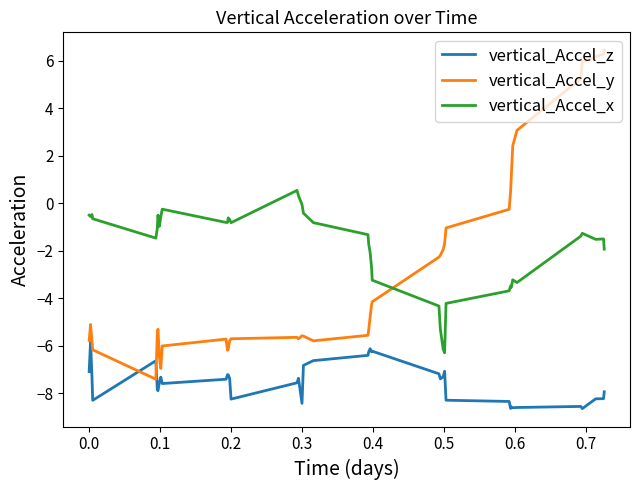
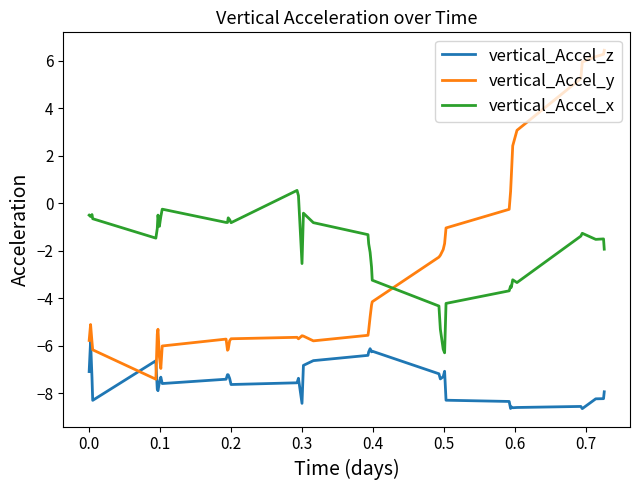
  {
    "vertical_Accel_z": {
      "0.0": -7.1,
-     "0.2": -8.3,
+     "0.2": -7.6,
      "0.3": -8.4
    },
    "vertical_Accel_y": {
      "0.2": -5.7,
      "0.3": -5.6
    },
    "vertical_Accel_x": {
      "0.0": -0.5,
      "0.2": -0.8,
-     "0.3": -0.1
+     "0.3": -2.5
    }
  }
